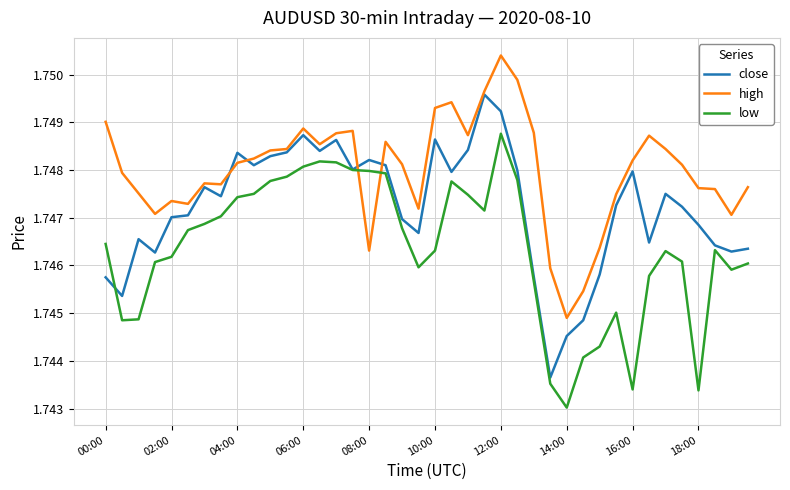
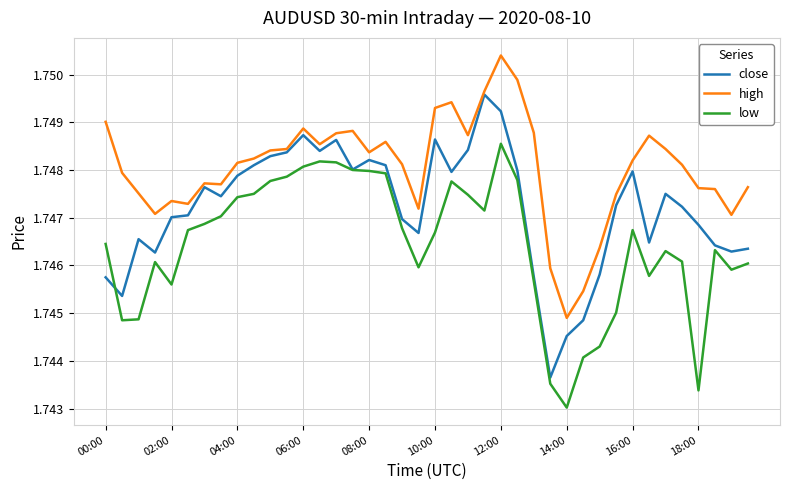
  {
    "close": {
      "00:00": 1.7458,
      "02:00": 1.7470,
-     "04:00": 1.7484,
+     "04:00": 1.7479,
      "06:00": 1.7487,
      "08:00": 1.7482,
      "10:00": 1.7486,
      "12:00": 1.7492,
      "14:00": 1.7445,
      "16:00": 1.7480,
      "18:00": 1.7469
    },
    "high": {
      "00:00": 1.7490,
      "02:00": 1.7474,
      "04:00": 1.7482,
      "06:00": 1.7489,
-     "08:00": 1.7463,
+     "08:00": 1.7484,
      "10:00": 1.7493,
      "12:00": 1.7504,
      "14:00": 1.7449,
      "16:00": 1.7482,
      "18:00": 1.7476
    },
    "low": {
      "00:00": 1.7465,
-     "02:00": 1.7462,
+     "02:00": 1.7456,
      "04:00": 1.7474,
      "06:00": 1.7481,
      "08:00": 1.7480,
-     "10:00": 1.7463,
-     "12:00": 1.7488,
+     "10:00": 1.7467,
+     "12:00": 1.7486,
      "14:00": 1.7430,
-     "16:00": 1.7434,
+     "16:00": 1.7467,
      "18:00": 1.7434
    }
  }
